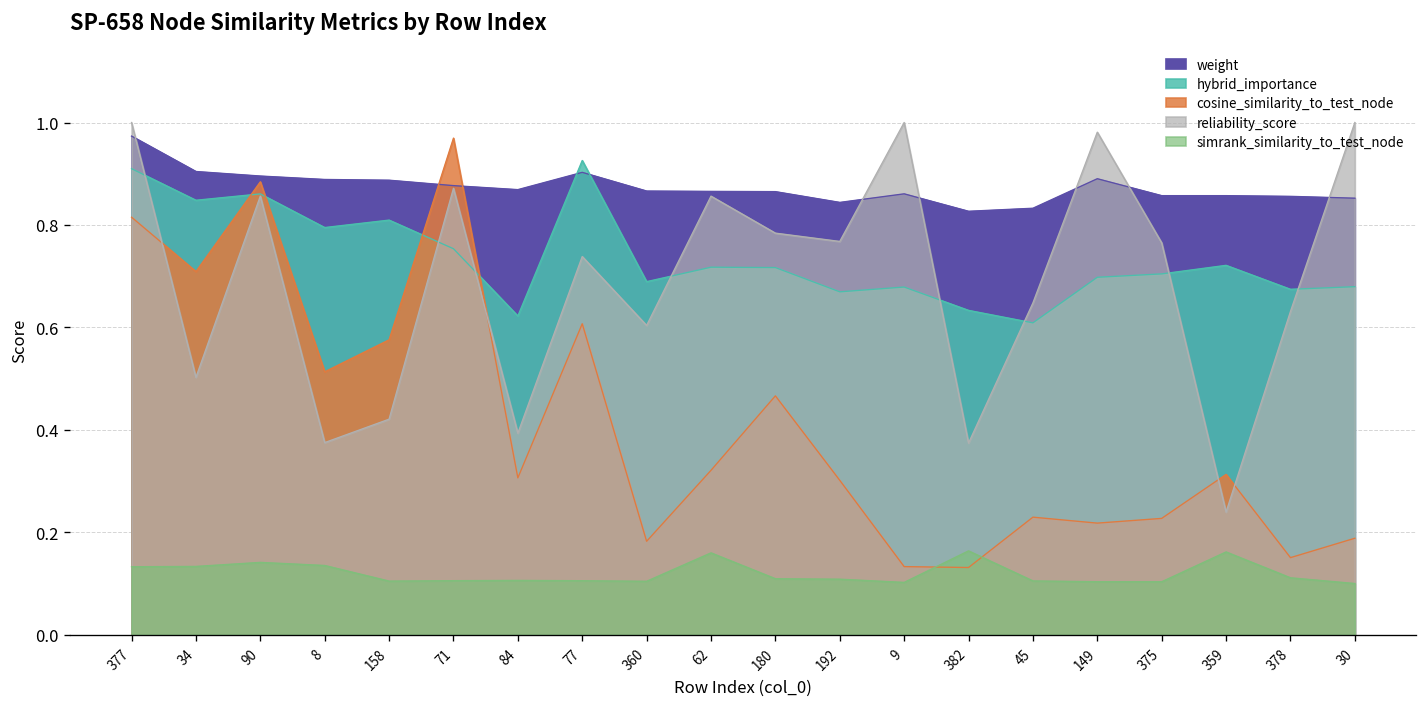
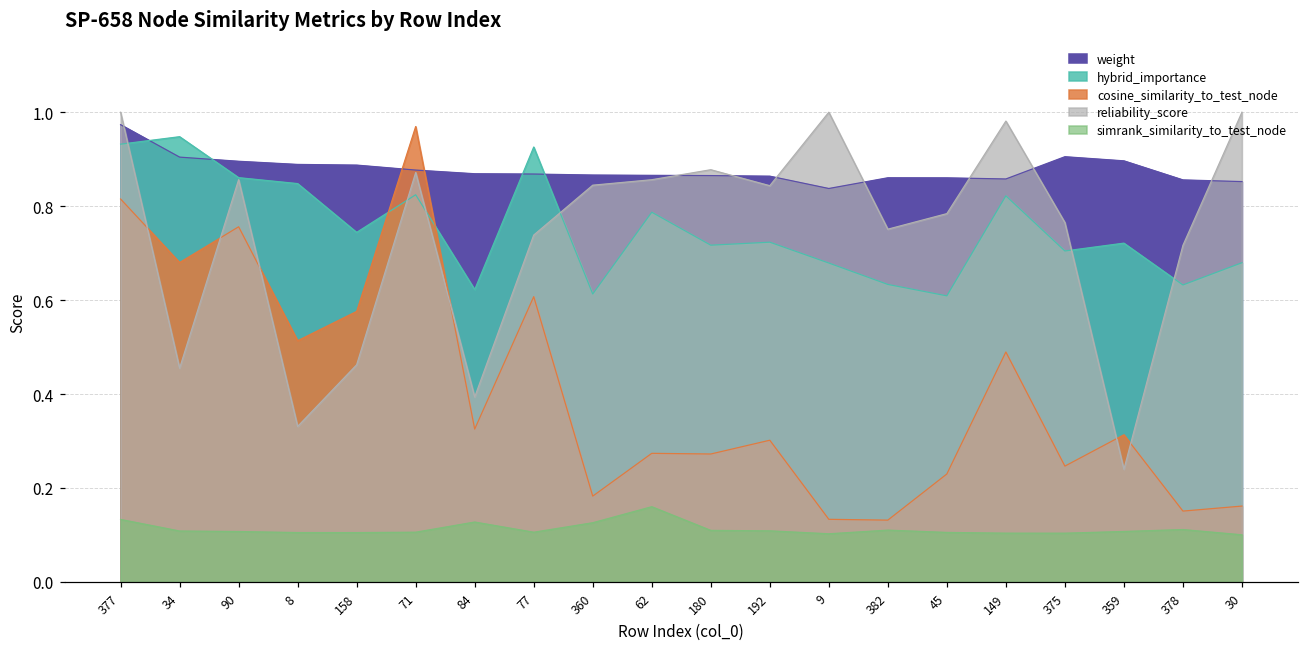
  {
    "weight": {
      "377": 0.97,
      "34": 0.90,
      "90": 0.90,
      "8": 0.89,
      "158": 0.89,
      "84": 0.87,
-     "77": 0.90,
+     "77": 0.87,
      "360": 0.87,
      "62": 0.87,
      "180": 0.87,
-     "192": 0.84,
-     "9": 0.86,
-     "382": 0.83,
-     "45": 0.83,
-     "149": 0.89,
-     "375": 0.86,
-     "359": 0.86,
+     "192": 0.86,
+     "9": 0.84,
+     "382": 0.86,
+     "45": 0.86,
+     "149": 0.86,
+     "375": 0.91,
+     "359": 0.90,
      "378": 0.86,
      "30": 0.85
    },
    "hybrid_importance": {
-     "377": 0.91,
-     "34": 0.85,
-     "8": 0.80,
-     "158": 0.81,
-     "71": 0.75,
+     "377": 0.93,
+     "34": 0.95,
+     "8": 0.85,
+     "158": 0.74,
+     "71": 0.82,
      "84": 0.62,
      "77": 0.93,
-     "360": 0.69,
-     "62": 0.72,
+     "360": 0.61,
+     "62": 0.79,
      "180": 0.72,
-     "192": 0.67,
+     "192": 0.72,
      "9": 0.68,
      "382": 0.63,
      "45": 0.61,
-     "149": 0.70,
+     "149": 0.82,
      "375": 0.70,
      "359": 0.72,
-     "378": 0.67,
+     "378": 0.63,
      "30": 0.68
    },
    "cosine_similarity_to_test_node": {
      "377": 0.82,
-     "34": 0.71,
-     "90": 0.88,
+     "34": 0.68,
+     "90": 0.76,
      "8": 0.51,
      "158": 0.58,
      "71": 0.97,
-     "84": 0.31,
+     "84": 0.33,
      "77": 0.61,
      "360": 0.18,
-     "62": 0.32,
-     "180": 0.47,
+     "62": 0.27,
+     "180": 0.27,
      "192": 0.30,
      "9": 0.13,
      "382": 0.13,
      "45": 0.23,
-     "149": 0.22,
-     "375": 0.23,
+     "149": 0.49,
+     "375": 0.25,
      "359": 0.31,
      "378": 0.15,
-     "30": 0.19
+     "30": 0.16
    },
    "reliability_score": {
      "377": 1.00,
-     "34": 0.50,
-     "8": 0.38,
-     "158": 0.42,
+     "34": 0.46,
+     "8": 0.33,
+     "158": 0.46,
      "84": 0.39,
      "77": 0.74,
-     "360": 0.60,
+     "360": 0.84,
      "62": 0.86,
-     "180": 0.78,
-     "192": 0.77,
+     "180": 0.88,
+     "192": 0.84,
      "9": 1.00,
-     "382": 0.37,
-     "45": 0.65,
+     "382": 0.75,
+     "45": 0.78,
      "149": 0.98,
      "375": 0.77,
      "359": 0.24,
-     "378": 0.63,
+     "378": 0.72,
      "30": 1.00
    },
    "simrank_similarity_to_test_node": {
      "377": 0.13,
-     "34": 0.13,
-     "90": 0.14,
-     "8": 0.14,
+     "34": 0.11,
+     "90": 0.11,
+     "8": 0.11,
      "158": 0.11,
      "71": 0.11,
-     "84": 0.11,
+     "84": 0.13,
      "77": 0.11,
-     "360": 0.10,
+     "360": 0.13,
      "62": 0.16,
      "180": 0.11,
      "192": 0.11,
      "9": 0.10,
-     "382": 0.16,
+     "382": 0.11,
      "45": 0.11,
      "149": 0.10,
      "375": 0.10,
-     "359": 0.16,
+     "359": 0.11,
      "378": 0.11,
      "30": 0.10
    }
  }
